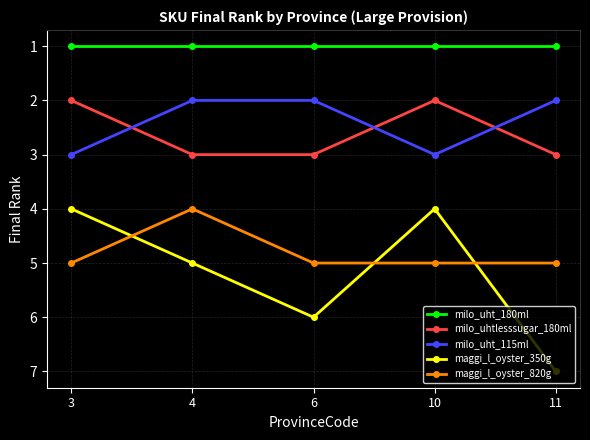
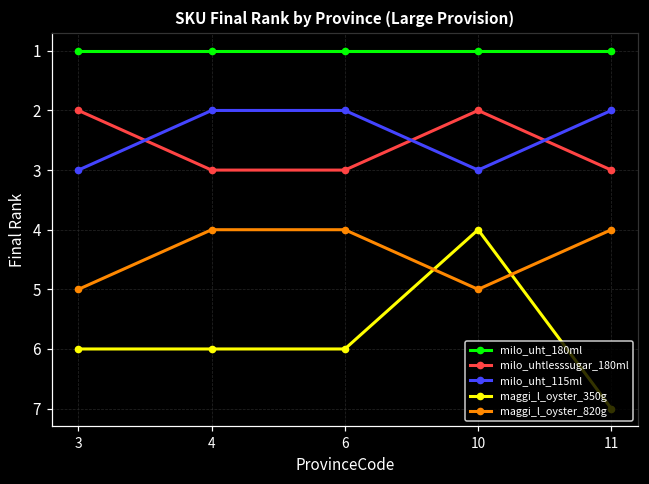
  {
    "milo_uht_180ml": {
      "3": 1,
      "4": 1,
      "6": 1,
      "10": 1,
      "11": 1
    },
    "milo_uhtlesssugar_180ml": {
      "3": 2,
      "4": 3,
      "6": 3,
      "10": 2,
      "11": 3
    },
    "milo_uht_115ml": {
      "3": 3,
      "4": 2,
      "6": 2,
      "10": 3,
      "11": 2
    },
    "maggi_l_oyster_350g": {
-     "3": 4,
-     "4": 5,
+     "3": 6,
+     "4": 6,
      "6": 6,
      "10": 4
    },
    "maggi_l_oyster_820g": {
      "3": 5,
      "4": 4,
-     "6": 5,
+     "6": 4,
      "10": 5,
-     "11": 5
+     "11": 4
    }
  }
